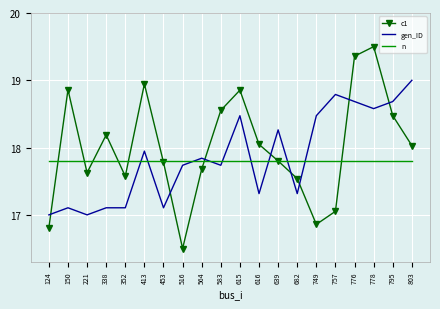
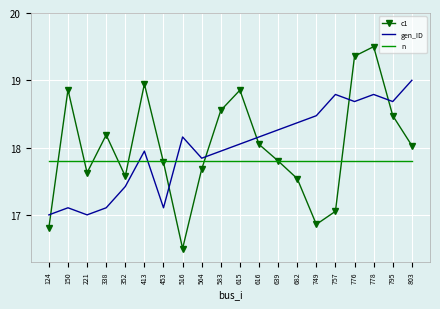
  {
    "gen_ID": {
      "124": 17.0,
      "150": 17.1,
      "221": 17.0,
      "338": 17.1,
-     "352": 17.1,
+     "352": 17.4,
      "413": 17.9,
      "453": 17.1,
-     "516": 17.7,
+     "516": 18.2,
      "564": 17.8,
-     "583": 17.7,
-     "615": 18.5,
-     "616": 17.3,
+     "583": 17.9,
+     "615": 18.1,
+     "616": 18.2,
      "639": 18.3,
-     "682": 17.3,
+     "682": 18.4,
      "749": 18.5,
      "757": 18.8,
      "776": 18.7,
-     "778": 18.6,
+     "778": 18.8,
      "795": 18.7,
      "803": 19.0
    }
  }
